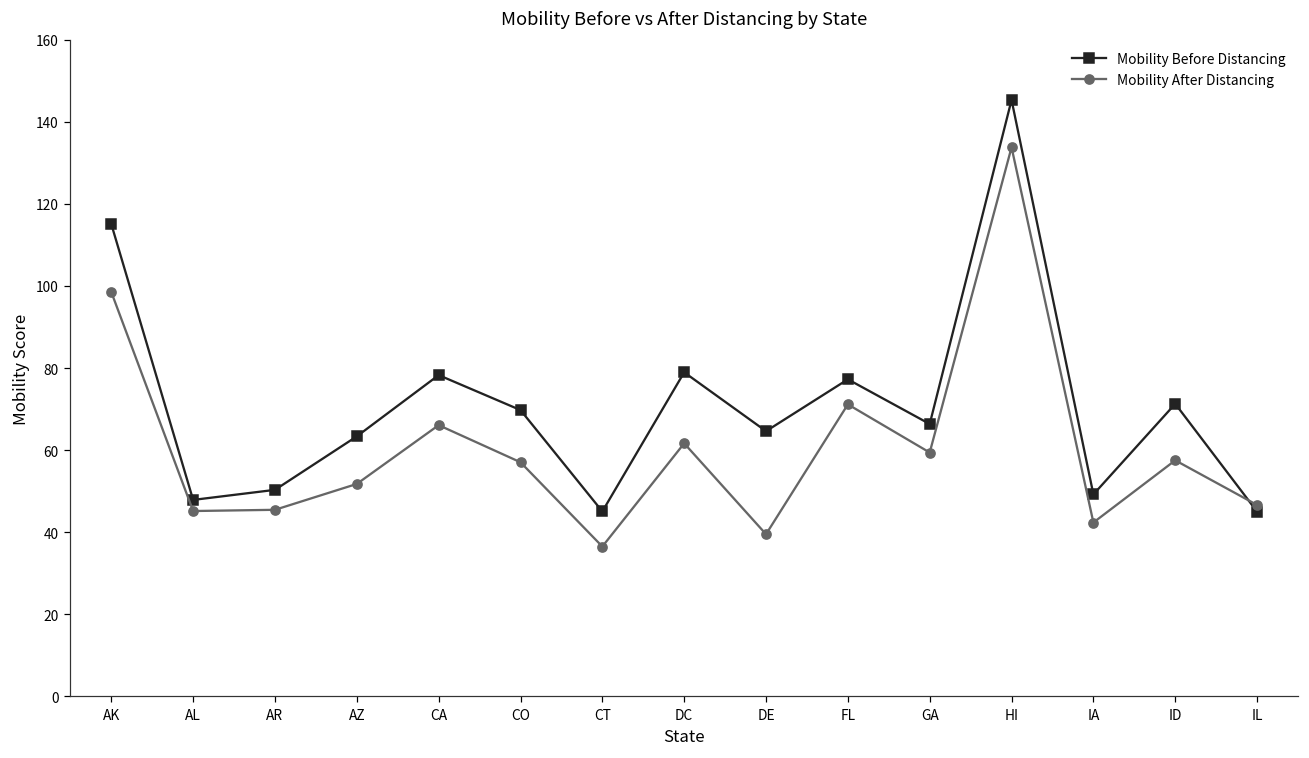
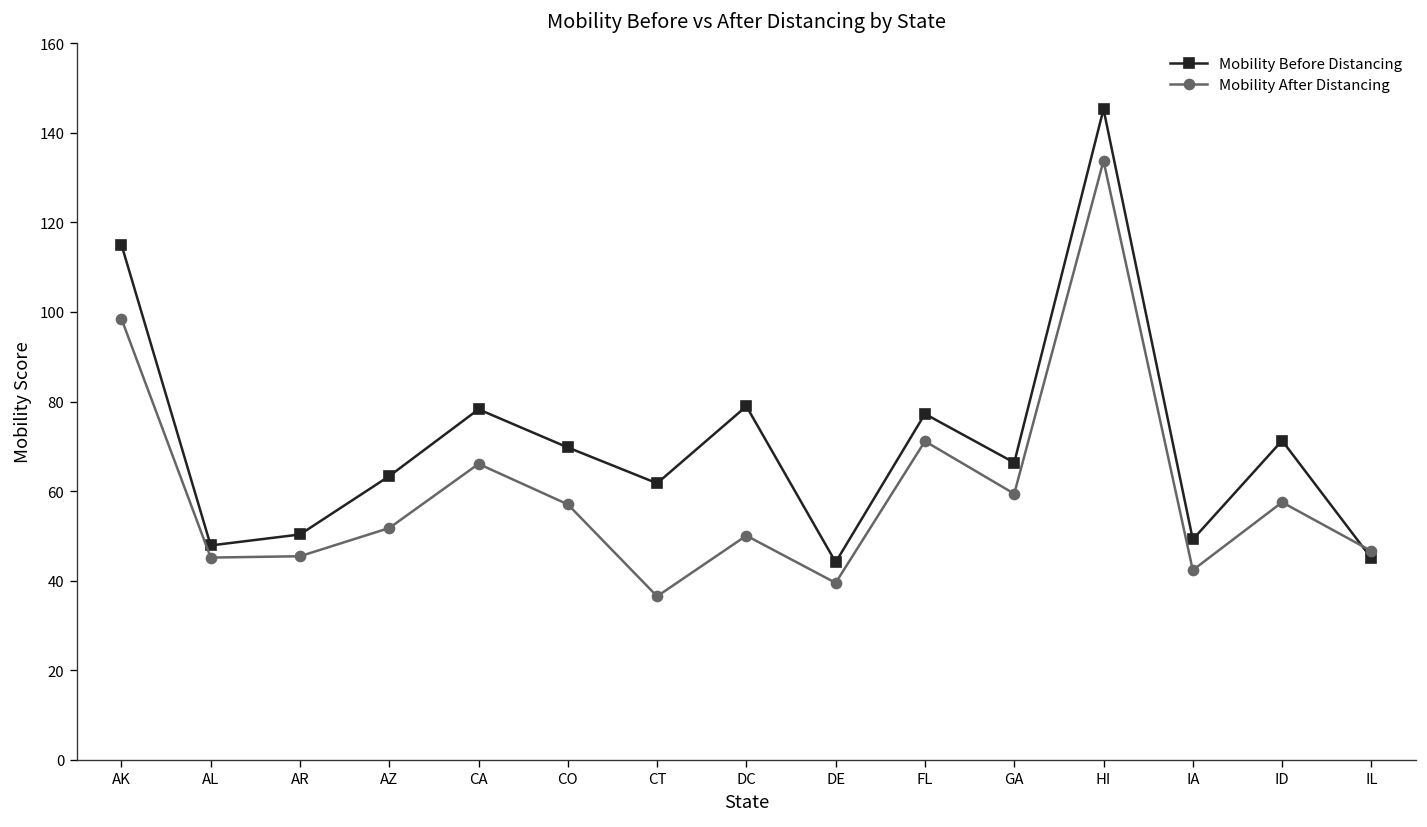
  {
    "Mobility Before Distancing": {
      "AK": 115,
      "AL": 48,
      "AR": 50,
      "AZ": 63,
      "CA": 78,
      "CO": 70,
-     "CT": 45,
+     "CT": 62,
      "DC": 79,
-     "DE": 65,
+     "DE": 44,
      "FL": 77,
      "GA": 66,
      "HI": 145,
      "IA": 49,
      "ID": 71,
      "IL": 45
    },
    "Mobility After Distancing": {
      "AK": 99,
      "AL": 45,
      "AR": 45,
      "AZ": 52,
      "CA": 66,
      "CO": 57,
      "CT": 37,
-     "DC": 62,
+     "DC": 50,
      "DE": 40,
      "FL": 71,
      "GA": 59,
      "HI": 134,
      "IA": 42,
      "ID": 58,
      "IL": 47
    }
  }
